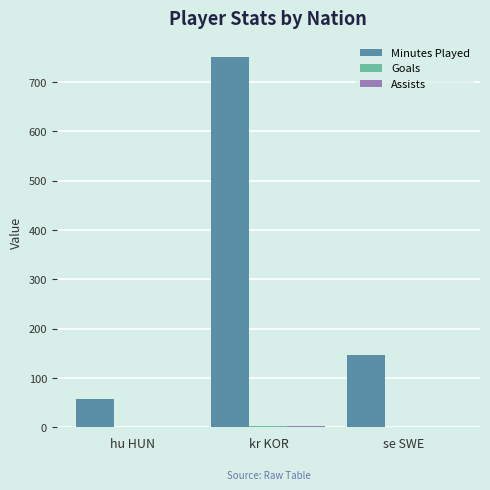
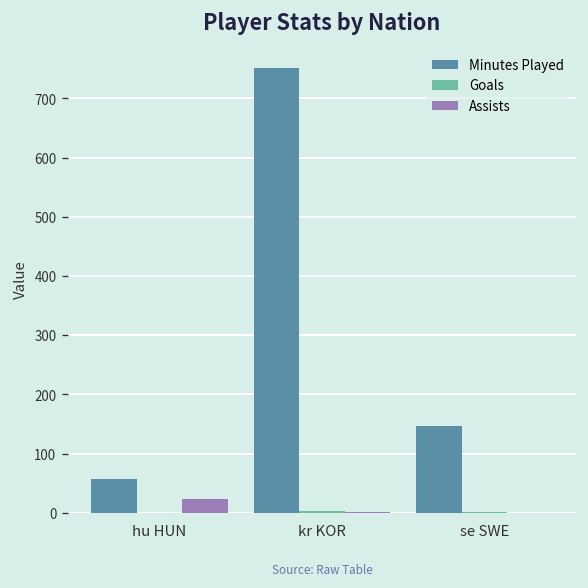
  {
    "Assists": {
-     "hu HUN": 0,
+     "hu HUN": 20,
      "se SWE": 0
    }
  }
